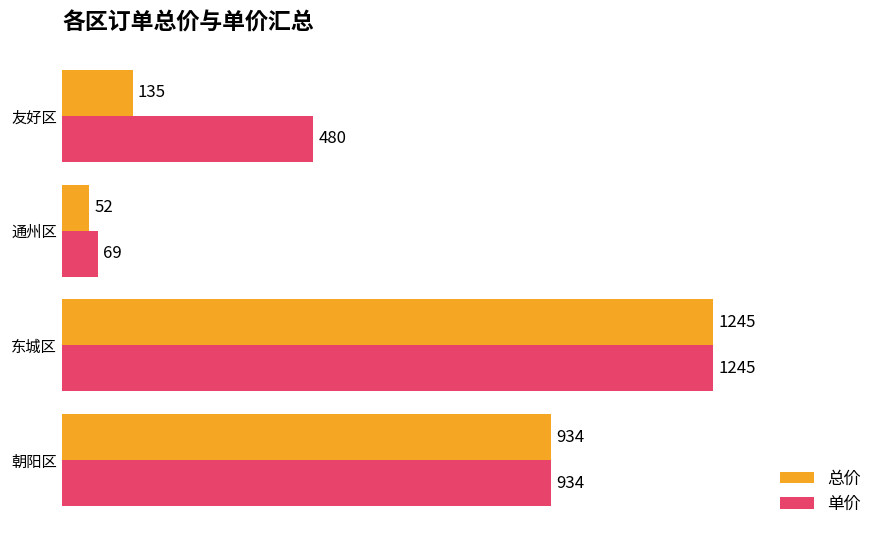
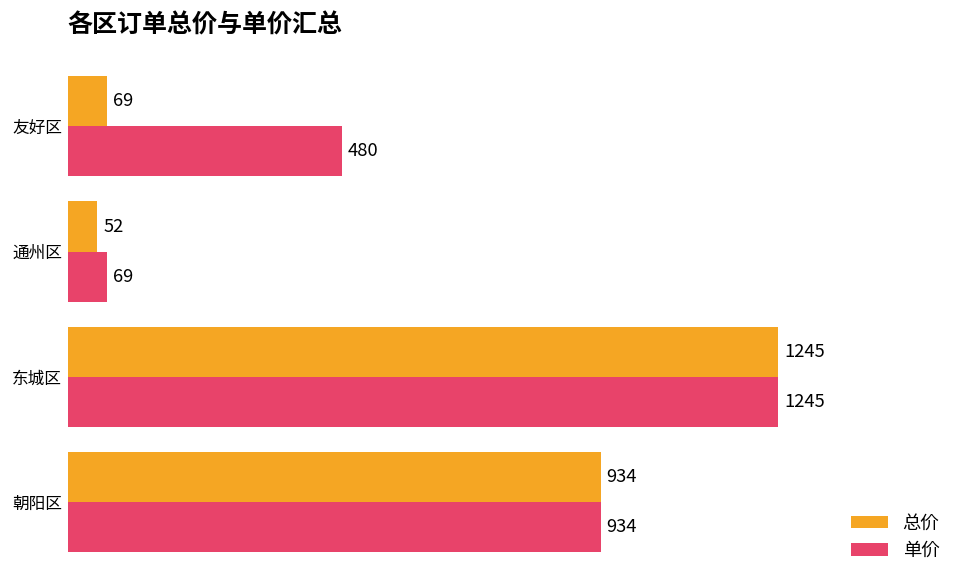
  {
    "总价": {
-     "友好区": 135,
+     "友好区": 69,
      "通州区": 52,
      "东城区": 1245,
      "朝阳区": 934
    },
    "单价": {
      "友好区": 480,
      "通州区": 69,
      "东城区": 1245,
      "朝阳区": 934
    }
  }
